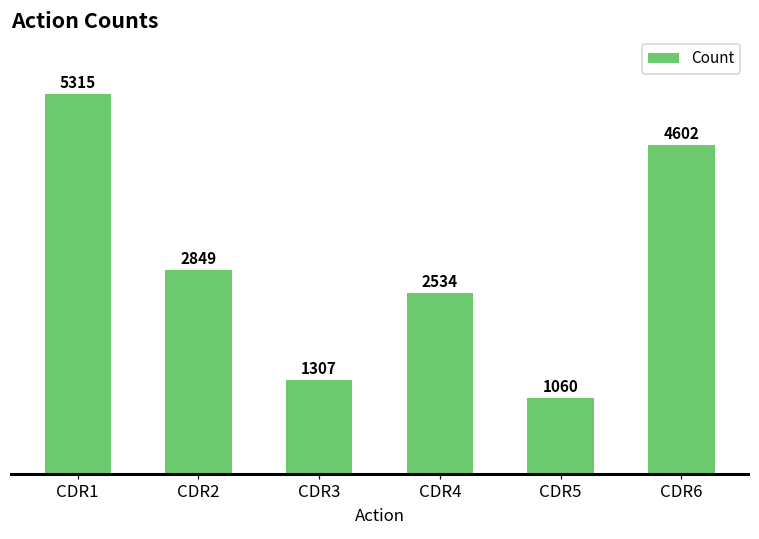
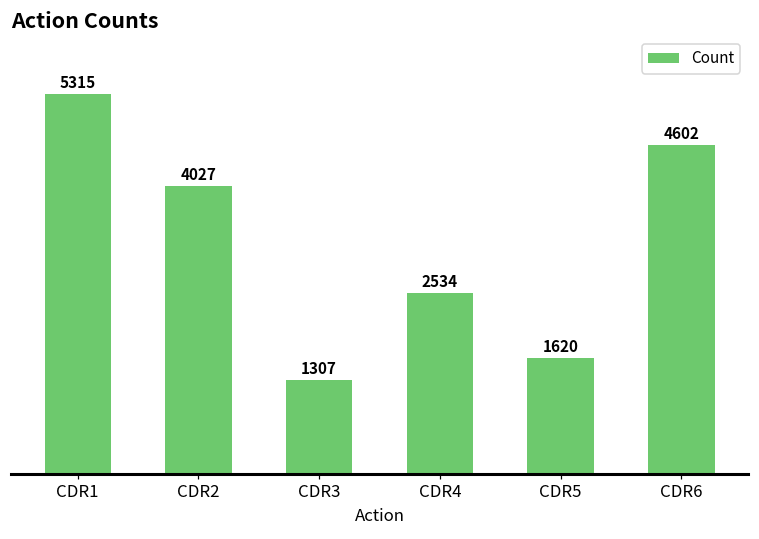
  {
    "CDR1": 5315,
-   "CDR2": 2849,
+   "CDR2": 4027,
    "CDR3": 1307,
    "CDR4": 2534,
-   "CDR5": 1060,
+   "CDR5": 1620,
    "CDR6": 4602
  }
